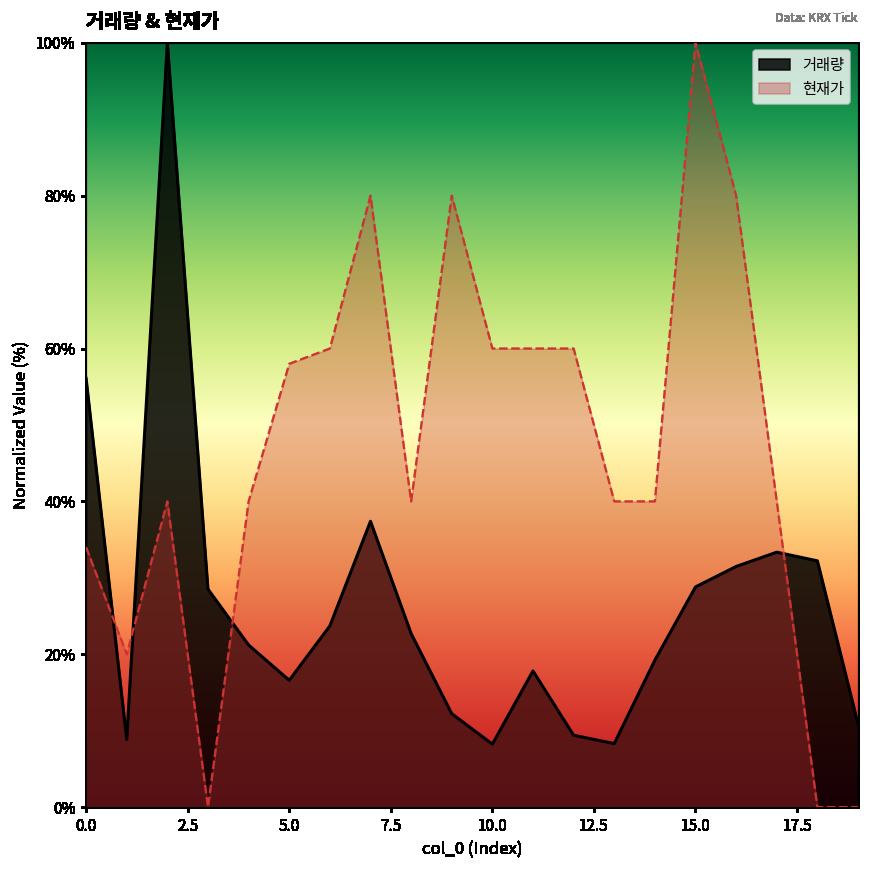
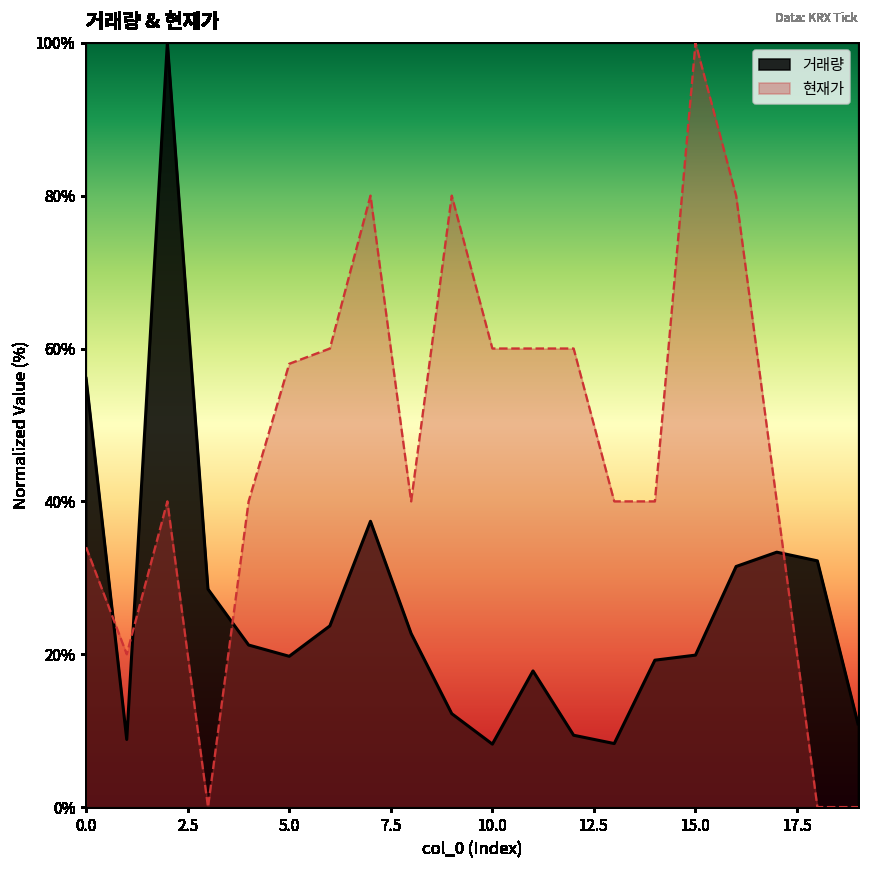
  {
    "거래량": {
      "0.0": "56%",
-     "5.0": "17%",
+     "5.0": "20%",
      "10.0": "8%",
-     "15.0": "29%"
+     "15.0": "20%"
    },
    "현재가": {
      "0.0": "34%",
      "5.0": "58%",
      "10.0": "60%",
      "15.0": "100%"
    }
  }
